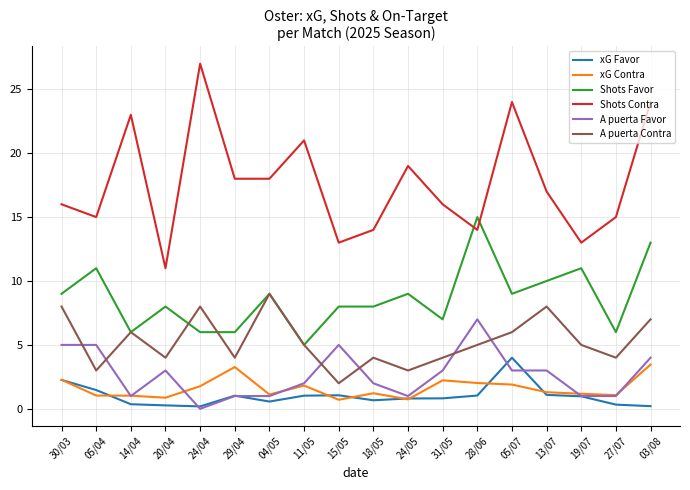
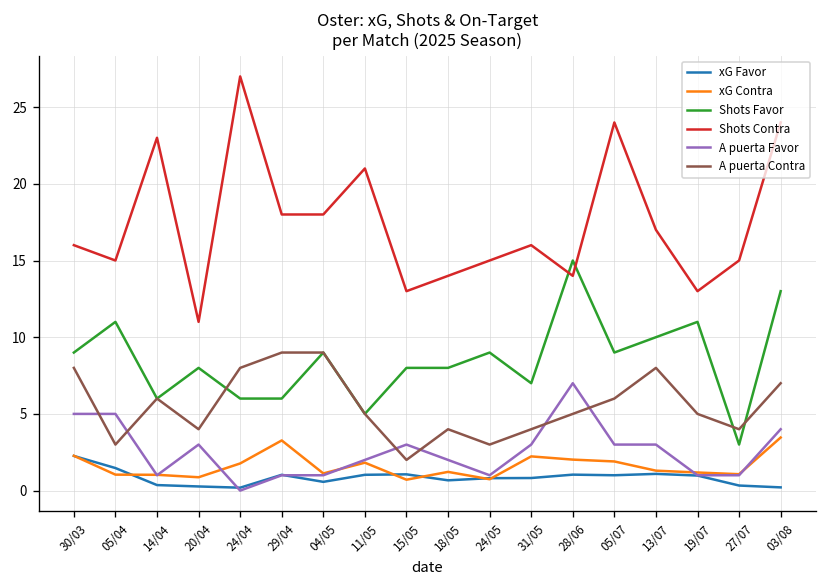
  {
    "xG Favor": {
      "05/04": 1.5,
      "14/04": 0.4,
      "20/04": 0.3,
      "04/05": 0.6,
      "11/05": 1,
      "15/05": 1,
      "18/05": 0.7,
      "31/05": 1,
      "28/06": 1,
-     "05/07": 4,
+     "05/07": 1,
      "13/07": 1,
      "27/07": 0.3,
      "03/08": 0.2
    },
    "xG Contra": {
      "05/04": 1,
      "20/04": 1,
      "24/04": 1.8,
      "29/04": 3.3,
      "15/05": 0.7,
      "18/05": 1.2,
      "31/05": 2.2,
      "28/06": 2,
      "05/07": 2,
      "13/07": 1.3,
      "03/08": 3.5
    },
    "Shots Favor": {
      "30/03": 9,
      "05/04": 11,
      "20/04": 8,
      "24/04": 6,
      "29/04": 6,
      "15/05": 8,
      "18/05": 8,
      "24/05": 9,
      "31/05": 7,
      "28/06": 15,
      "05/07": 9,
      "13/07": 10,
      "19/07": 11,
-     "27/07": 6,
+     "27/07": 3,
      "03/08": 13
    },
    "Shots Contra": {
      "30/03": 16,
      "05/04": 15,
      "14/04": 23,
      "20/04": 11,
      "24/04": 27,
      "29/04": 18,
      "04/05": 18,
      "11/05": 21,
      "15/05": 13,
      "18/05": 14,
-     "24/05": 19,
+     "24/05": 15,
      "31/05": 16,
      "28/06": 14,
      "05/07": 24,
      "13/07": 17,
      "19/07": 13,
      "27/07": 15
    },
    "A puerta Favor": {
      "30/03": 5,
      "05/04": 5,
      "20/04": 3,
-     "15/05": 5,
+     "15/05": 3,
      "18/05": 2,
      "31/05": 3,
      "28/06": 7,
      "05/07": 3,
      "13/07": 3,
      "03/08": 4
    },
    "A puerta Contra": {
      "30/03": 8,
      "05/04": 3,
      "20/04": 4,
      "24/04": 8,
-     "29/04": 4,
+     "29/04": 9,
      "15/05": 2,
      "18/05": 4,
      "24/05": 3,
      "31/05": 4,
      "28/06": 5,
      "05/07": 6,
      "13/07": 8,
      "19/07": 5,
      "27/07": 4,
      "03/08": 7
    }
  }
